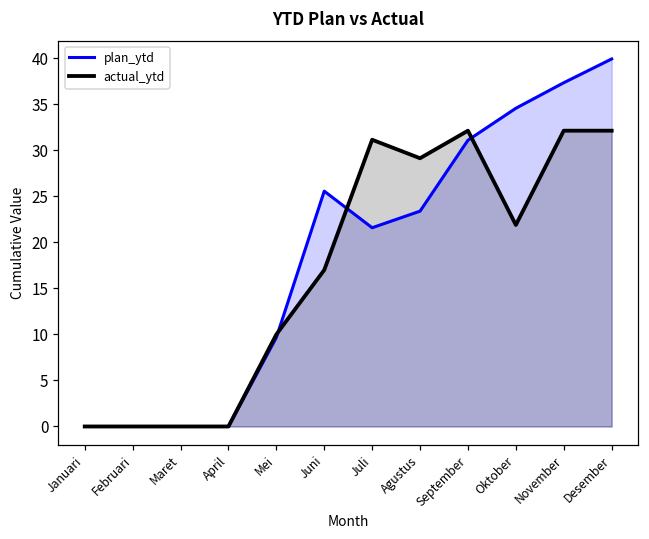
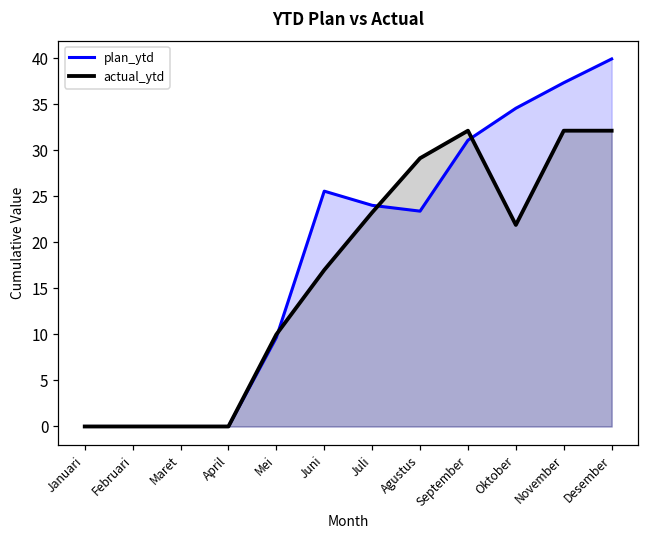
  {
    "plan_ytd": {
      "Mei": 10,
      "Juni": 26,
-     "Juli": 22,
+     "Juli": 24,
      "Agustus": 23,
      "September": 31,
      "Oktober": 35,
      "November": 37,
      "Desember": 40
    },
    "actual_ytd": {
      "Mei": 10,
      "Juni": 17,
-     "Juli": 31,
+     "Juli": 23,
      "Agustus": 29,
      "September": 32,
      "Oktober": 22,
      "November": 32,
      "Desember": 32
    }
  }
